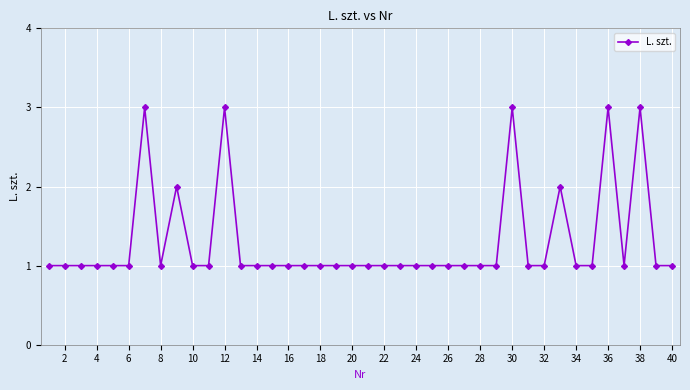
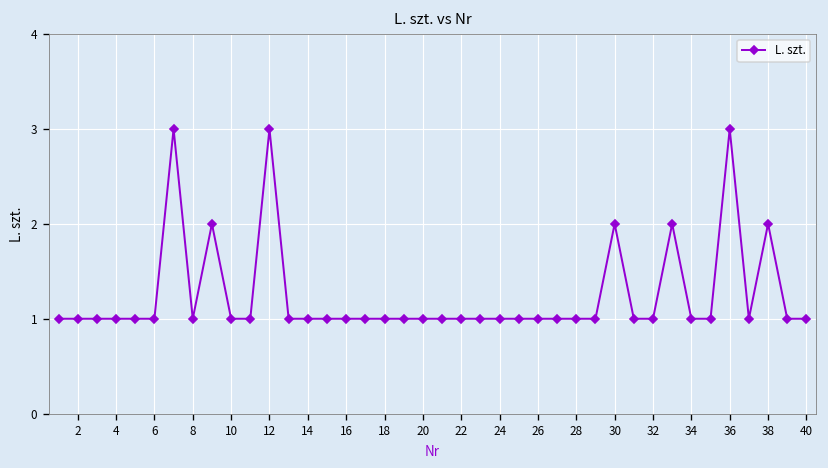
  {
    "2": 1,
    "4": 1,
    "6": 1,
    "8": 1,
    "10": 1,
    "12": 3,
    "14": 1,
    "16": 1,
    "18": 1,
    "20": 1,
    "22": 1,
    "24": 1,
    "26": 1,
    "28": 1,
-   "30": 3,
+   "30": 2,
    "32": 1,
    "34": 1,
    "36": 3,
-   "38": 3,
+   "38": 2,
    "40": 1
  }
